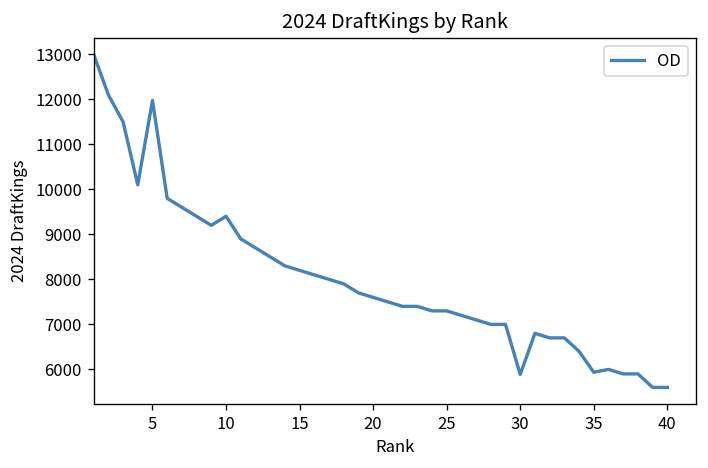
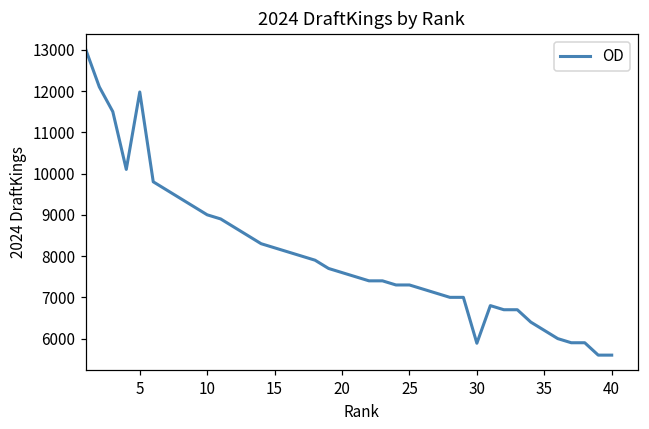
  {
    "5": 12000,
-   "10": 9400,
+   "10": 9000,
    "15": 8200,
    "20": 7600,
    "25": 7300,
    "30": 5900,
-   "35": 5900,
+   "35": 6200,
    "40": 5600
  }
